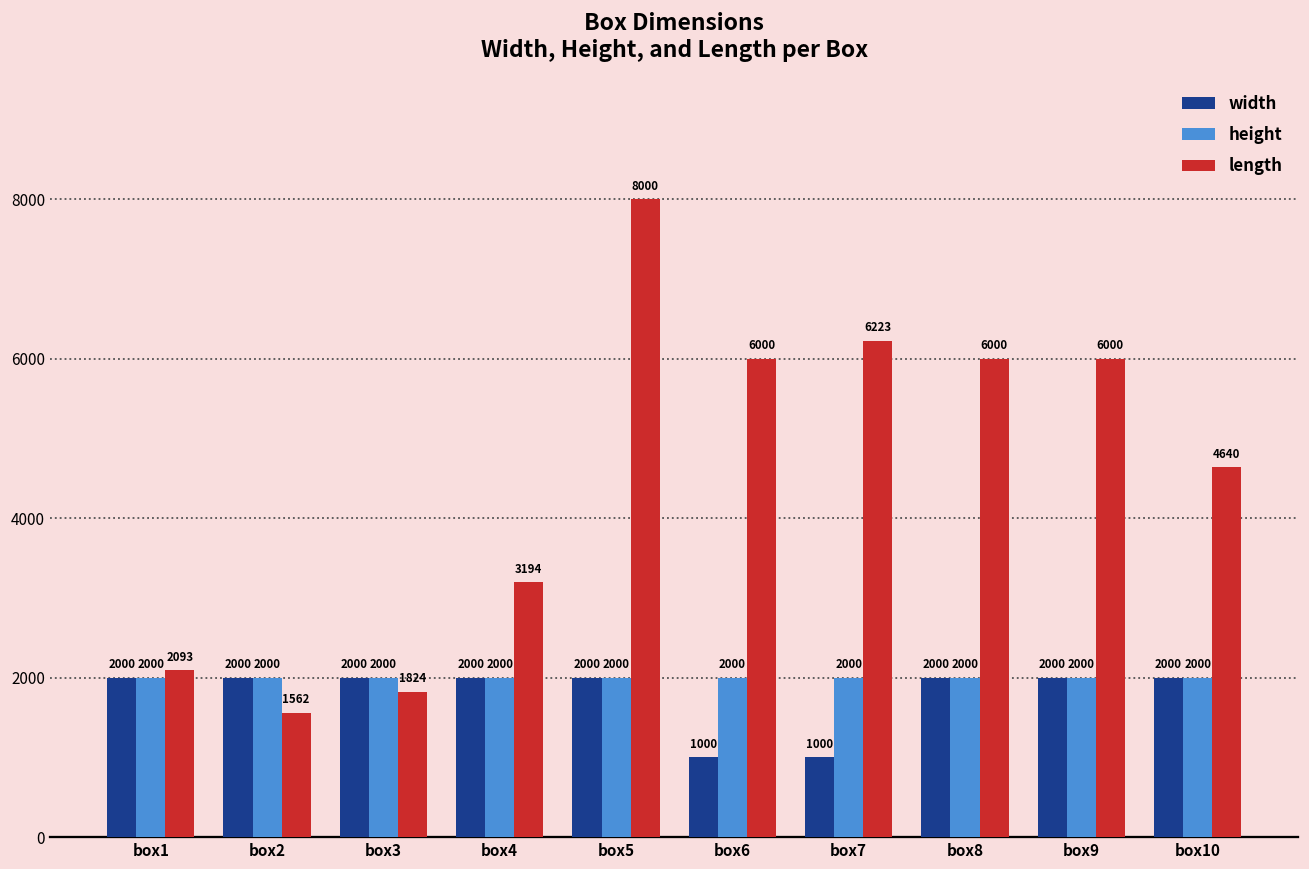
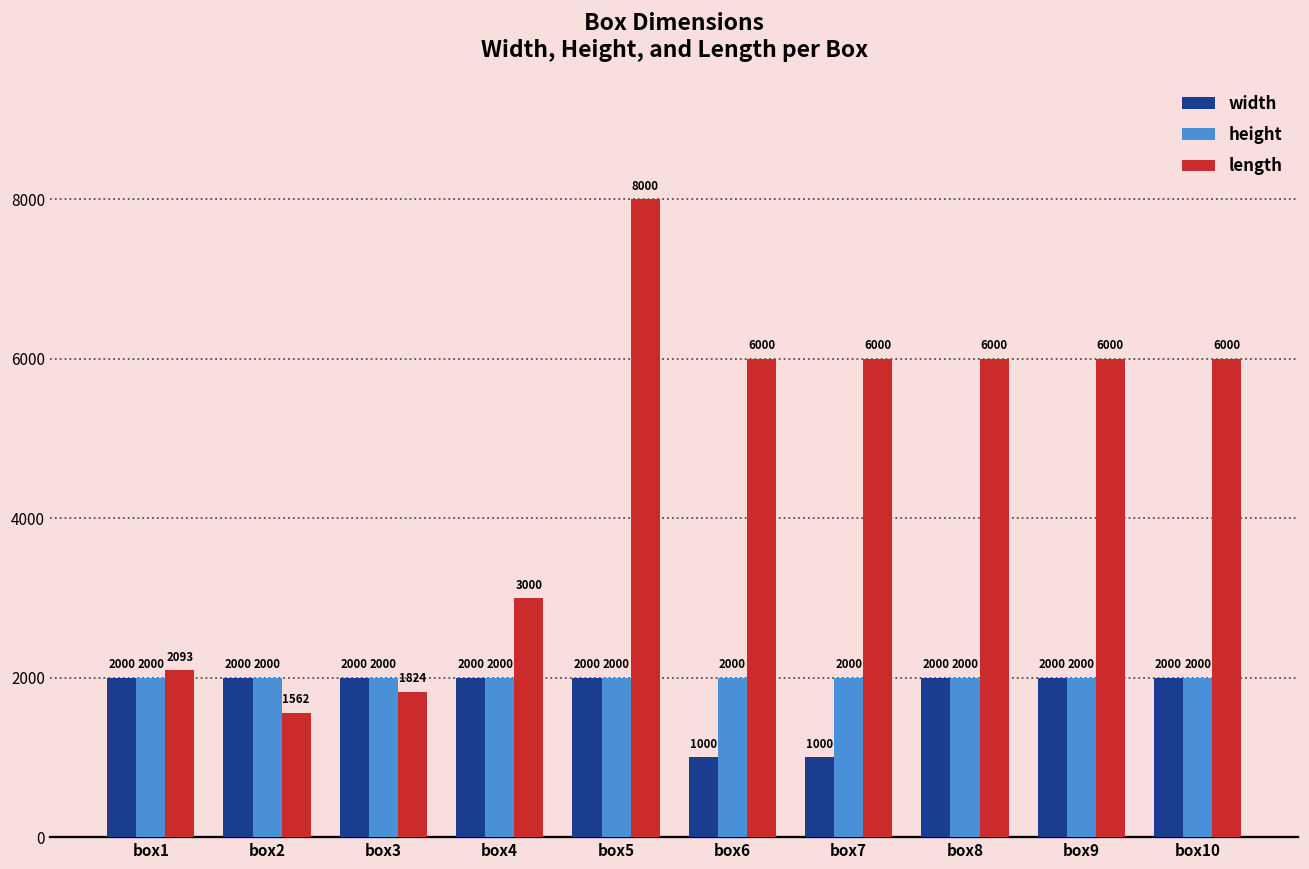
  {
    "width": {
      "box1": 2000,
      "box2": 2000,
      "box3": 2000,
      "box4": 2000,
      "box5": 2000,
      "box6": 1000,
      "box7": 1000,
      "box8": 2000,
      "box9": 2000,
      "box10": 2000
    },
    "height": {
      "box1": 2000,
      "box2": 2000,
      "box3": 2000,
      "box4": 2000,
      "box5": 2000,
      "box6": 2000,
      "box7": 2000,
      "box8": 2000,
      "box9": 2000,
      "box10": 2000
    },
    "length": {
      "box1": 2093,
      "box2": 1562,
      "box3": 1824,
-     "box4": 3194,
+     "box4": 3000,
      "box5": 8000,
      "box6": 6000,
-     "box7": 6223,
+     "box7": 6000,
      "box8": 6000,
      "box9": 6000,
-     "box10": 4640
+     "box10": 6000
    }
  }
